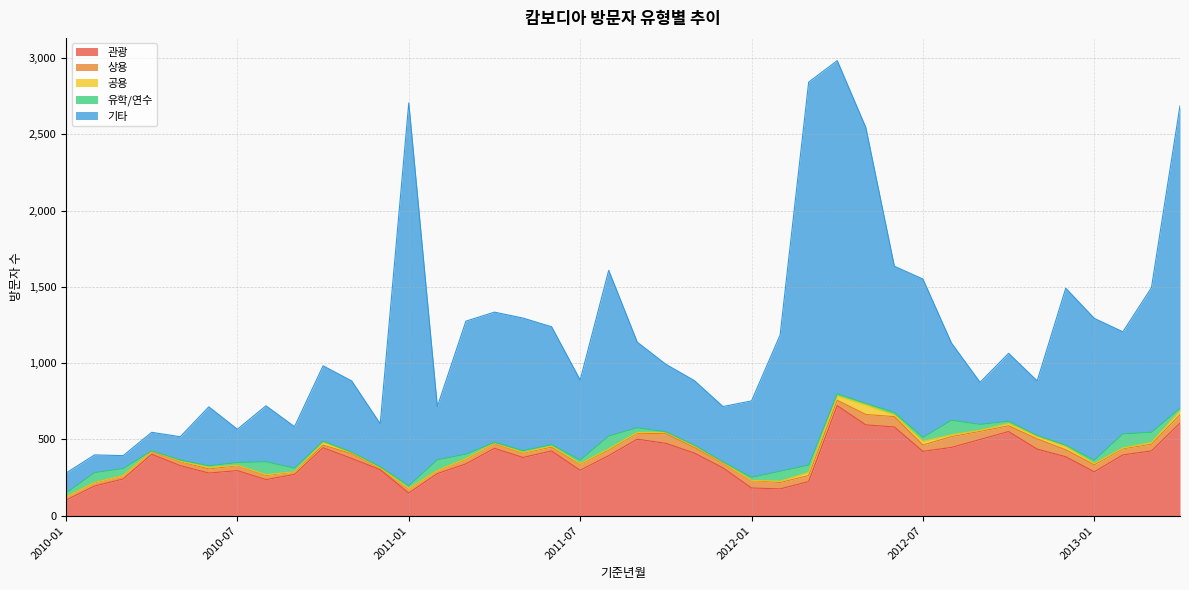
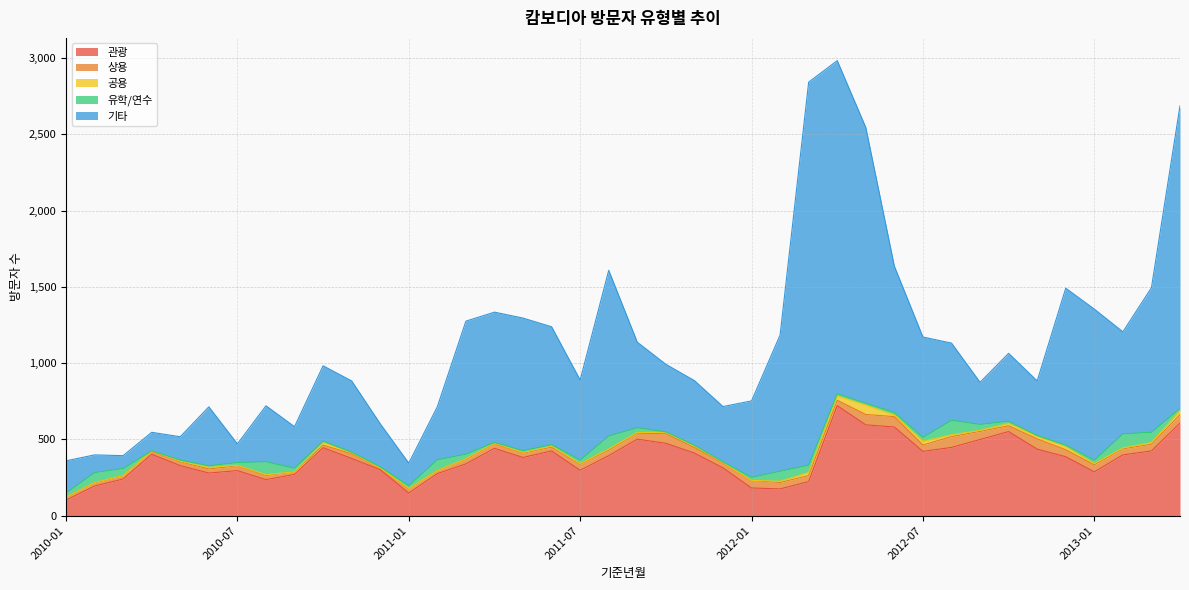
  {
    "공용": {
      "2012-07": "20"
    },
    "유학/연수": {
      "2010-01": "30",
      "2010-07": "20",
      "2011-01": "20",
      "2011-07": "20",
      "2012-01": "20",
      "2012-07": "30",
      "2013-01": "20"
    },
    "기타": {
-     "2010-01": "130",
-     "2010-07": "220",
-     "2011-01": "2,510",
+     "2010-01": "210",
+     "2010-07": "120",
+     "2011-01": "150",
      "2011-07": "530",
      "2012-01": "500",
-     "2012-07": "1,040",
-     "2013-01": "930"
+     "2012-07": "660",
+     "2013-01": "990"
    }
  }
